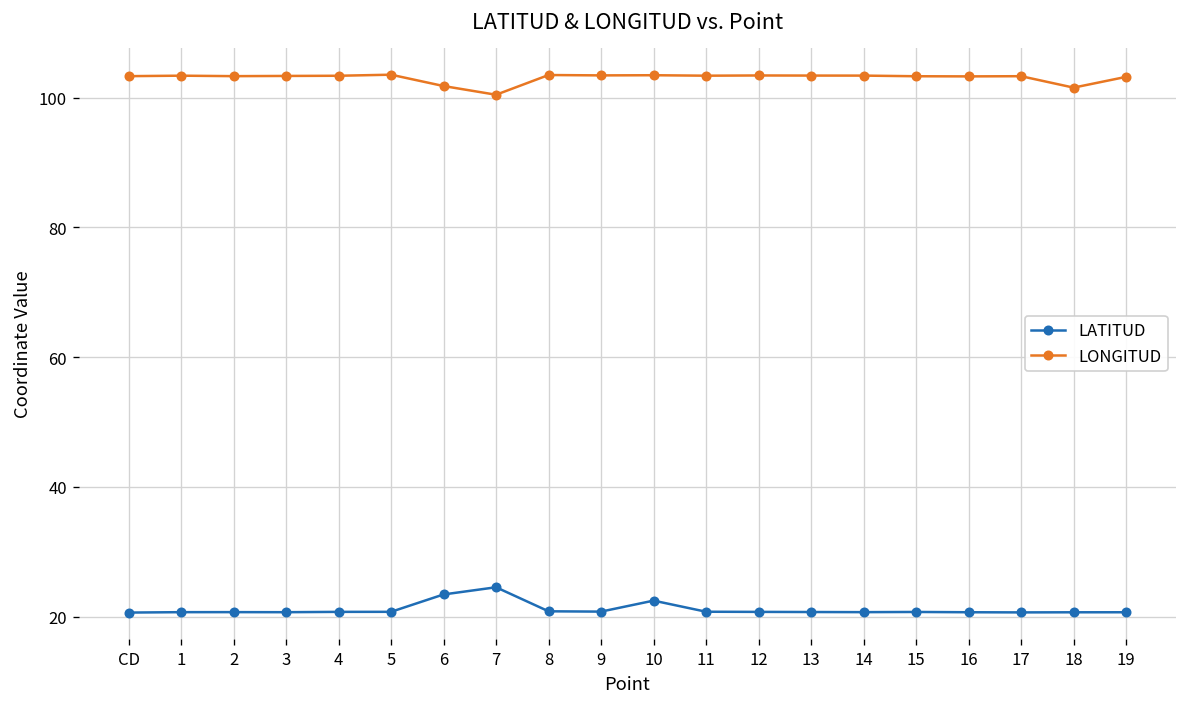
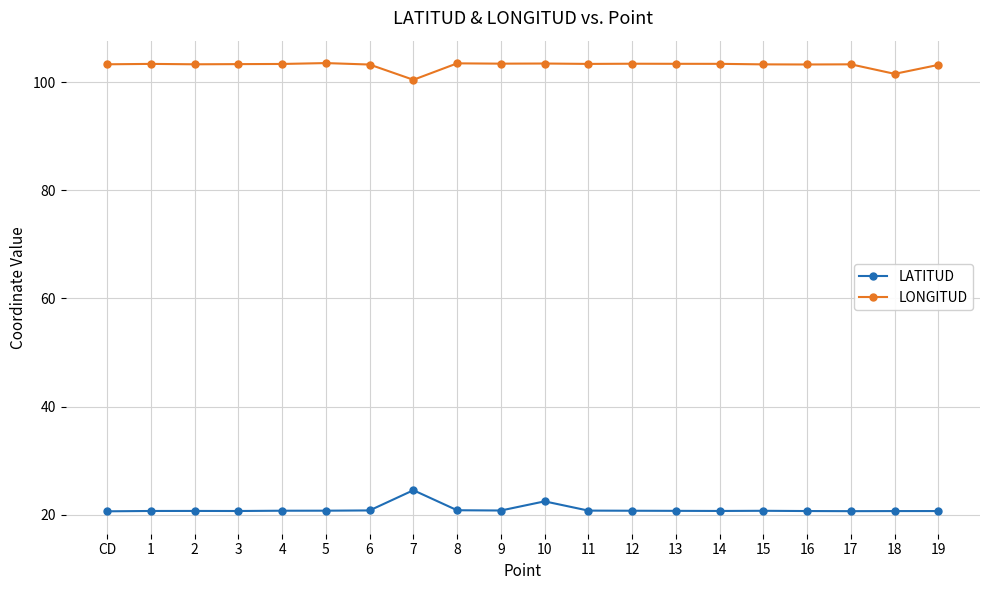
  {
    "LATITUD": {
      "CD": 21,
      "1": 21,
      "2": 21,
      "3": 21,
      "4": 21,
      "5": 21,
-     "6": 23,
+     "6": 21,
      "7": 25,
      "8": 21,
      "9": 21,
      "10": 22,
      "11": 21,
      "12": 21,
      "13": 21,
      "14": 21,
      "15": 21,
      "16": 21,
      "17": 21,
      "18": 21,
      "19": 21
    },
    "LONGITUD": {
      "CD": 103,
      "1": 103,
      "2": 103,
      "3": 103,
      "4": 103,
      "5": 104,
-     "6": 102,
+     "6": 103,
      "7": 100,
      "8": 103,
      "9": 103,
      "10": 103,
      "11": 103,
      "12": 103,
      "13": 103,
      "14": 103,
      "15": 103,
      "16": 103,
      "17": 103,
      "18": 102,
      "19": 103
    }
  }
